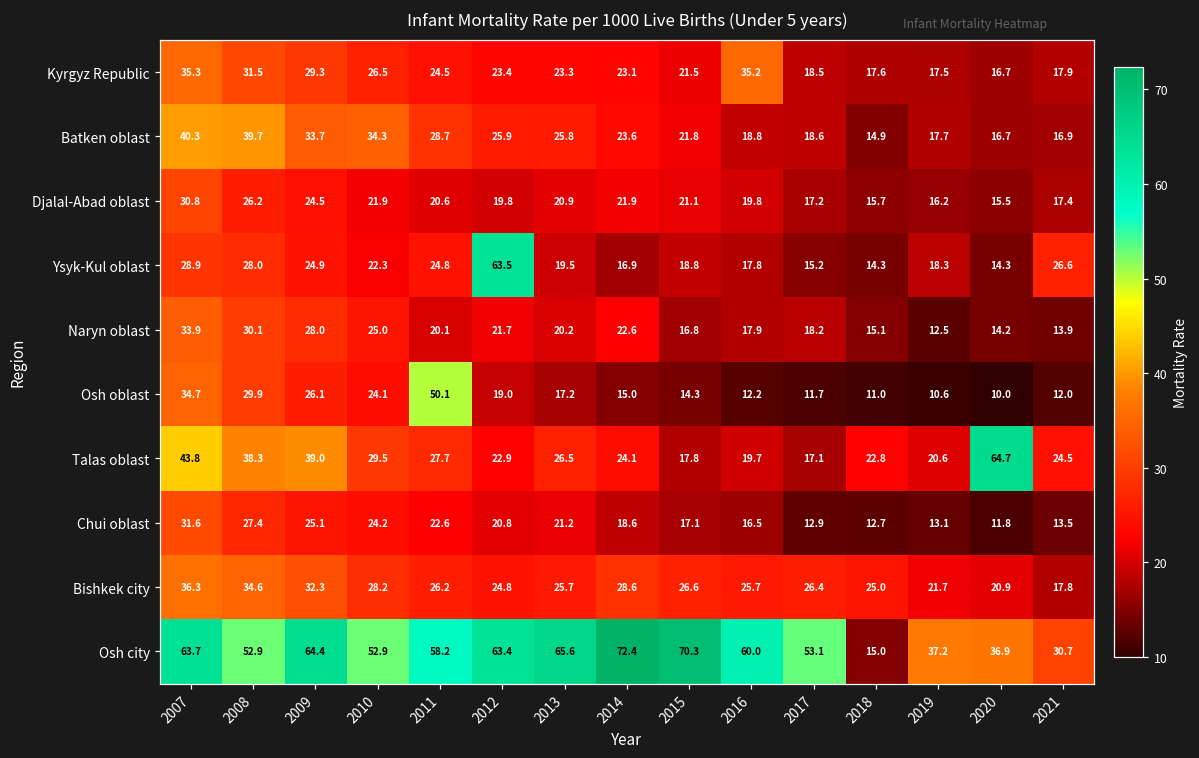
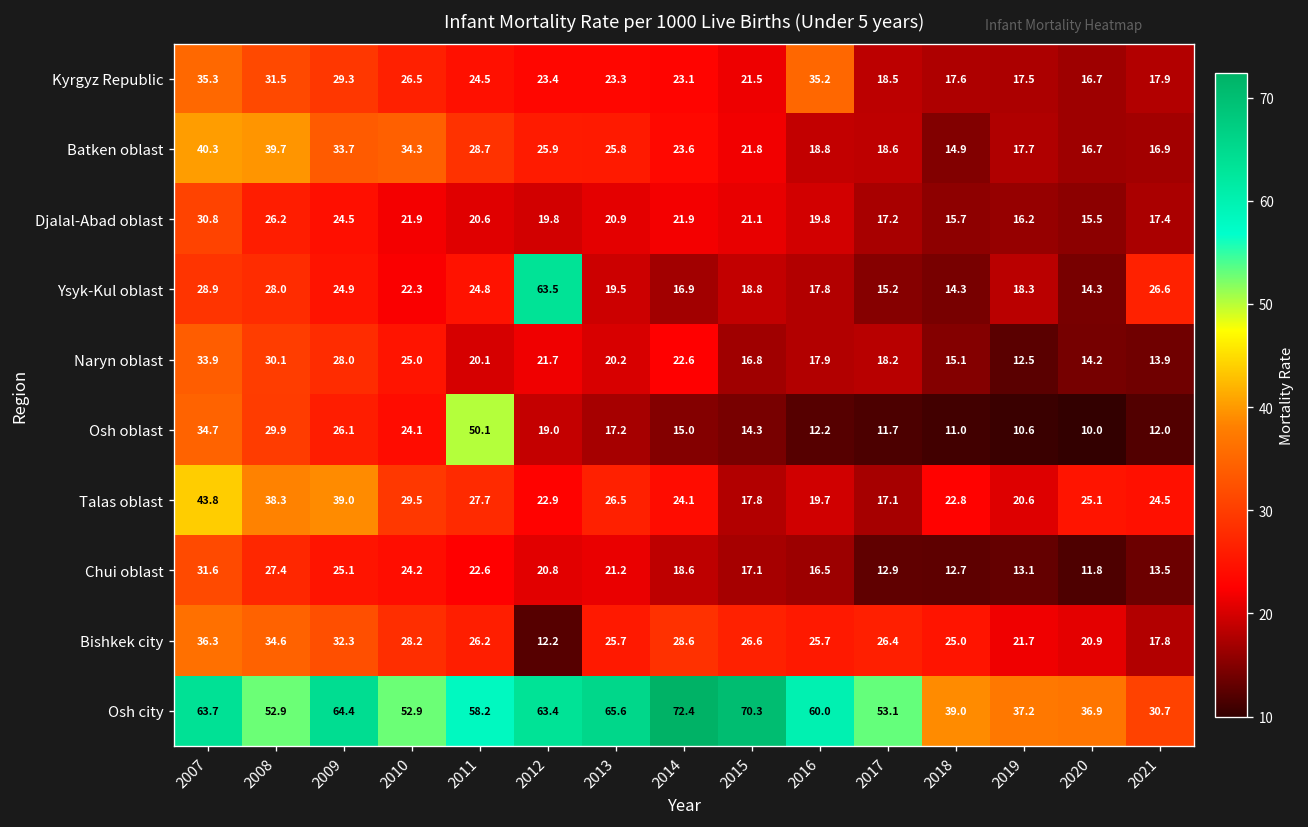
  {
    "Kyrgyz Republic": {
      "2007": 35.3,
      "2008": 31.5,
      "2009": 29.3,
      "2010": 26.5,
      "2011": 24.5,
      "2012": 23.4,
      "2013": 23.3,
      "2014": 23.1,
      "2015": 21.5,
      "2016": 35.2,
      "2017": 18.5,
      "2018": 17.6,
      "2019": 17.5,
      "2020": 16.7,
      "2021": 17.9
    },
    "Batken oblast": {
      "2007": 40.3,
      "2008": 39.7,
      "2009": 33.7,
      "2010": 34.3,
      "2011": 28.7,
      "2012": 25.9,
      "2013": 25.8,
      "2014": 23.6,
      "2015": 21.8,
      "2016": 18.8,
      "2017": 18.6,
      "2018": 14.9,
      "2019": 17.7,
      "2020": 16.7,
      "2021": 16.9
    },
    "Djalal-Abad oblast": {
      "2007": 30.8,
      "2008": 26.2,
      "2009": 24.5,
      "2010": 21.9,
      "2011": 20.6,
      "2012": 19.8,
      "2013": 20.9,
      "2014": 21.9,
      "2015": 21.1,
      "2016": 19.8,
      "2017": 17.2,
      "2018": 15.7,
      "2019": 16.2,
      "2020": 15.5,
      "2021": 17.4
    },
    "Ysyk-Kul oblast": {
      "2007": 28.9,
      "2008": 28.0,
      "2009": 24.9,
      "2010": 22.3,
      "2011": 24.8,
      "2012": 63.5,
      "2013": 19.5,
      "2014": 16.9,
      "2015": 18.8,
      "2016": 17.8,
      "2017": 15.2,
      "2018": 14.3,
      "2019": 18.3,
      "2020": 14.3,
      "2021": 26.6
    },
    "Naryn oblast": {
      "2007": 33.9,
      "2008": 30.1,
      "2009": 28.0,
      "2010": 25.0,
      "2011": 20.1,
      "2012": 21.7,
      "2013": 20.2,
      "2014": 22.6,
      "2015": 16.8,
      "2016": 17.9,
      "2017": 18.2,
      "2018": 15.1,
      "2019": 12.5,
      "2020": 14.2,
      "2021": 13.9
    },
    "Osh oblast": {
      "2007": 34.7,
      "2008": 29.9,
      "2009": 26.1,
      "2010": 24.1,
      "2011": 50.1,
      "2012": 19.0,
      "2013": 17.2,
      "2014": 15.0,
      "2015": 14.3,
      "2016": 12.2,
      "2017": 11.7,
      "2018": 11.0,
      "2019": 10.6,
      "2020": 10.0,
      "2021": 12.0
    },
    "Talas oblast": {
      "2007": 43.8,
      "2008": 38.3,
      "2009": 39.0,
      "2010": 29.5,
      "2011": 27.7,
      "2012": 22.9,
      "2013": 26.5,
      "2014": 24.1,
      "2015": 17.8,
      "2016": 19.7,
      "2017": 17.1,
      "2018": 22.8,
      "2019": 20.6,
-     "2020": 64.7,
+     "2020": 25.1,
      "2021": 24.5
    },
    "Chui oblast": {
      "2007": 31.6,
      "2008": 27.4,
      "2009": 25.1,
      "2010": 24.2,
      "2011": 22.6,
      "2012": 20.8,
      "2013": 21.2,
      "2014": 18.6,
      "2015": 17.1,
      "2016": 16.5,
      "2017": 12.9,
      "2018": 12.7,
      "2019": 13.1,
      "2020": 11.8,
      "2021": 13.5
    },
    "Bishkek city": {
      "2007": 36.3,
      "2008": 34.6,
      "2009": 32.3,
      "2010": 28.2,
      "2011": 26.2,
-     "2012": 24.8,
+     "2012": 12.2,
      "2013": 25.7,
      "2014": 28.6,
      "2015": 26.6,
      "2016": 25.7,
      "2017": 26.4,
      "2018": 25.0,
      "2019": 21.7,
      "2020": 20.9,
      "2021": 17.8
    },
    "Osh city": {
      "2007": 63.7,
      "2008": 52.9,
      "2009": 64.4,
      "2010": 52.9,
      "2011": 58.2,
      "2012": 63.4,
      "2013": 65.6,
      "2014": 72.4,
      "2015": 70.3,
      "2016": 60.0,
      "2017": 53.1,
-     "2018": 15.0,
+     "2018": 39.0,
      "2019": 37.2,
      "2020": 36.9,
      "2021": 30.7
    }
  }
